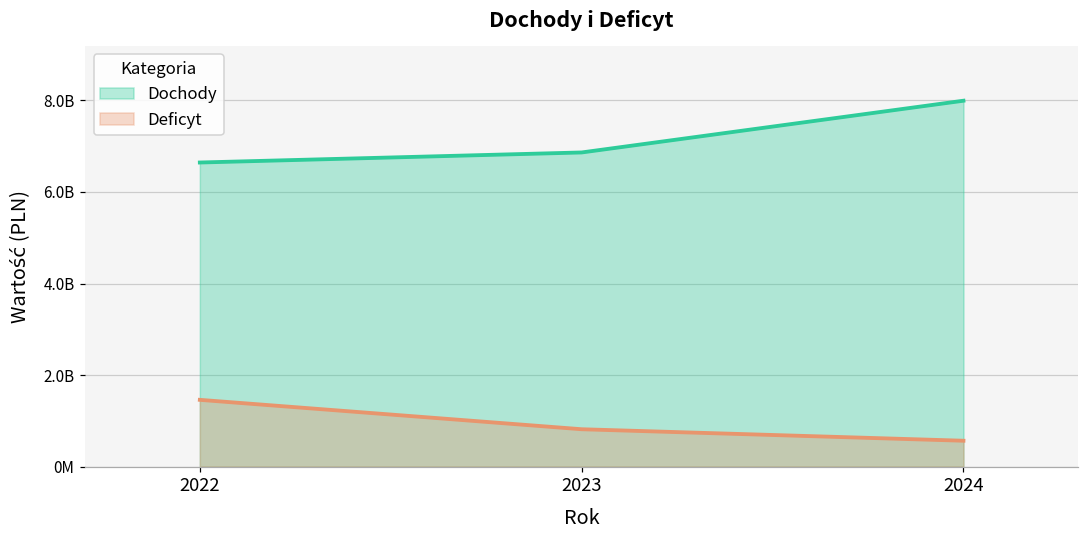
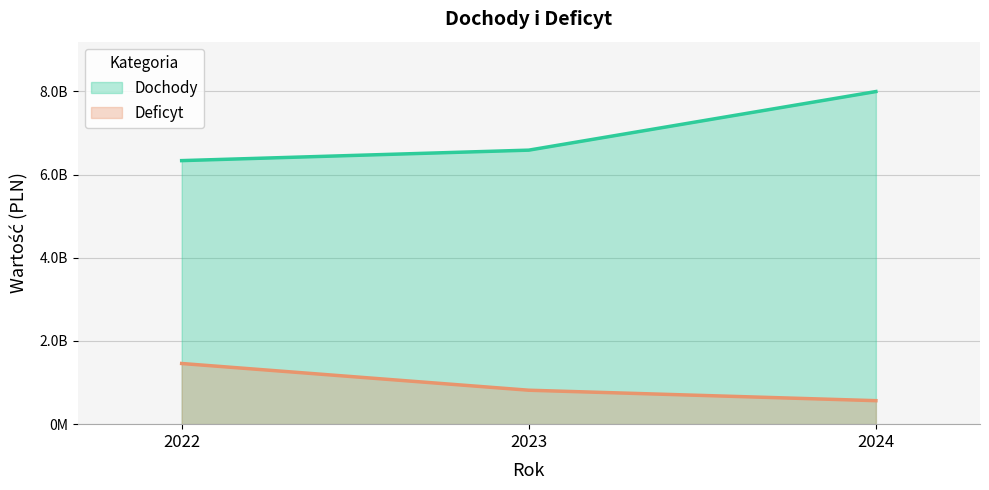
  {
    "Dochody": {
-     "2022": 6600000000,
-     "2023": 6900000000,
+     "2022": 6300000000,
+     "2023": 6600000000,
      "2024": 8000000000
    },
    "Deficyt": {
      "2022": 1500000000,
      "2023": 800000000,
      "2024": 600000000
    }
  }
